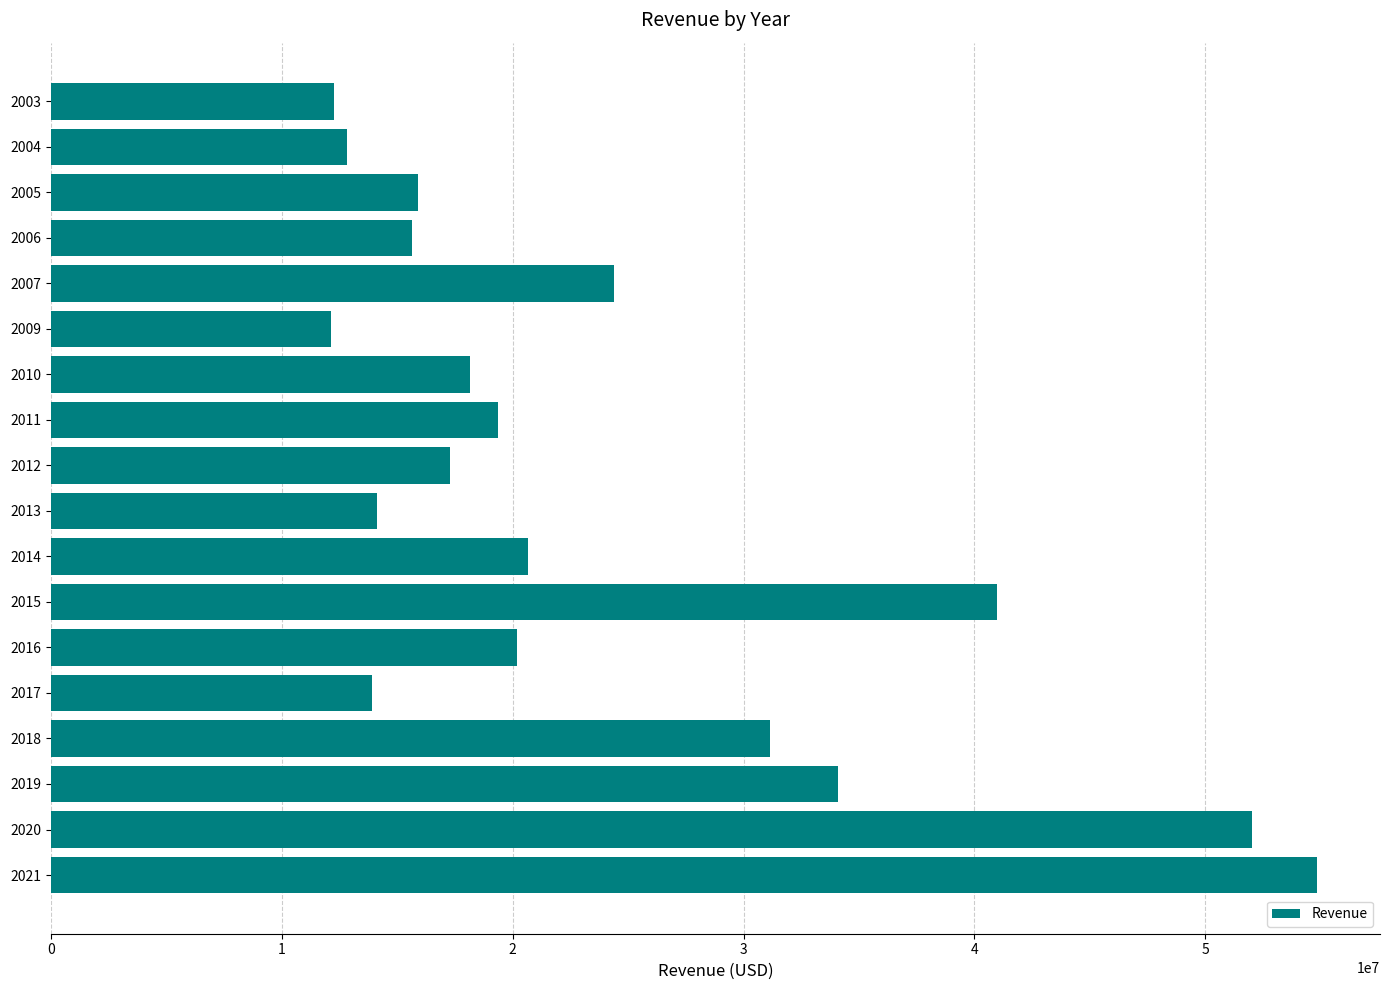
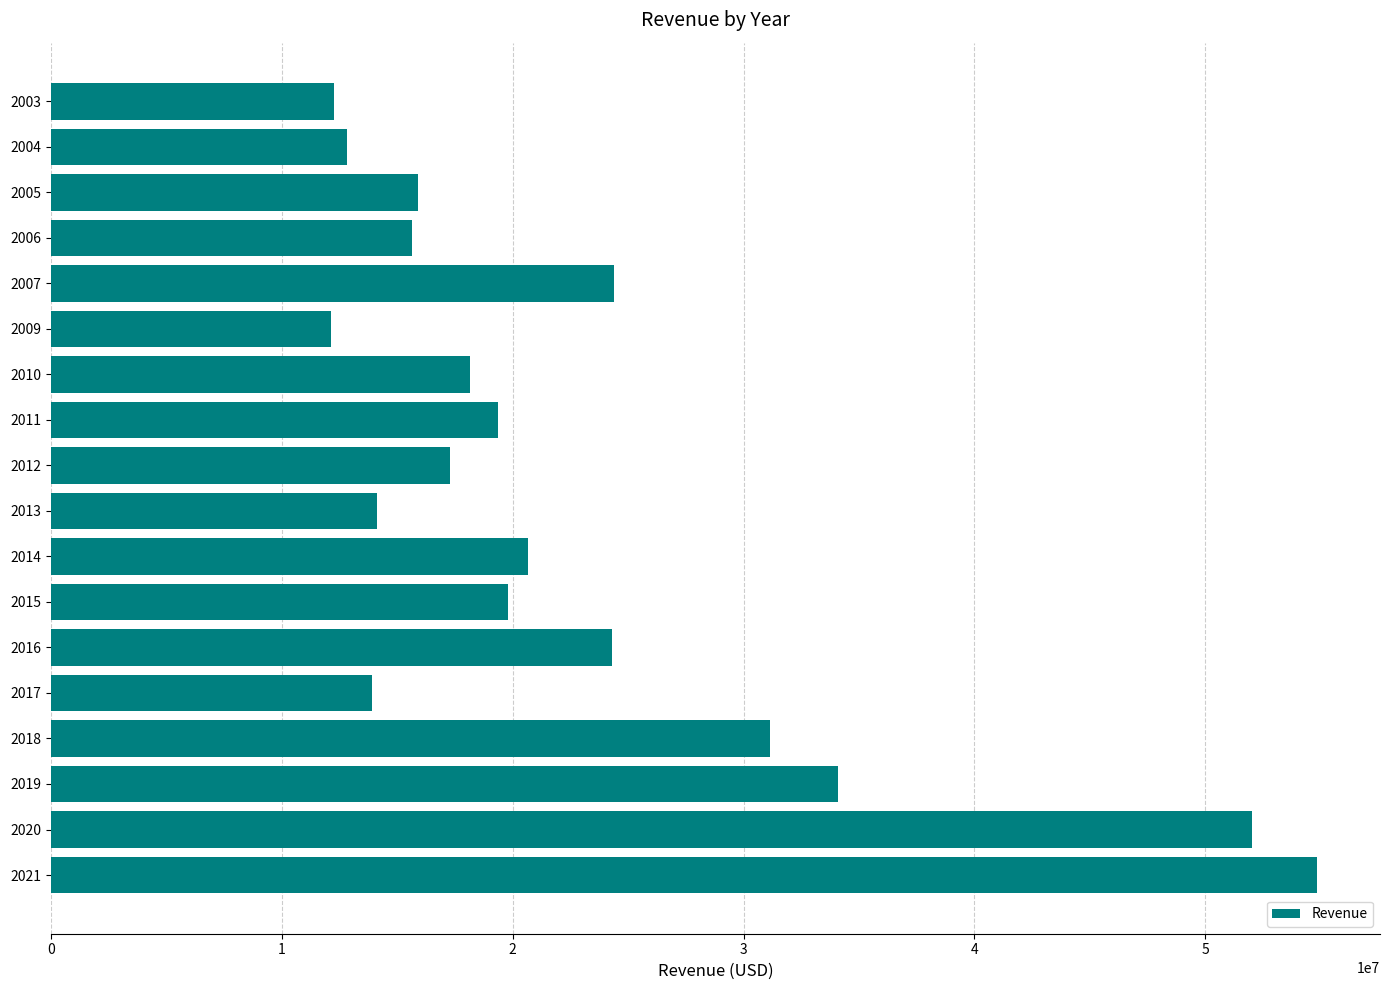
  {
    "2003": 12300000,
    "2004": 12800000,
    "2005": 15900000,
    "2006": 15700000,
    "2007": 24400000,
    "2009": 12200000,
    "2010": 18200000,
    "2011": 19300000,
    "2012": 17300000,
    "2013": 14100000,
    "2014": 20700000,
-   "2015": 41000000,
-   "2016": 20200000,
+   "2015": 19800000,
+   "2016": 24300000,
    "2017": 13900000,
    "2018": 31200000,
    "2019": 34100000,
    "2020": 52000000,
    "2021": 54800000
  }
